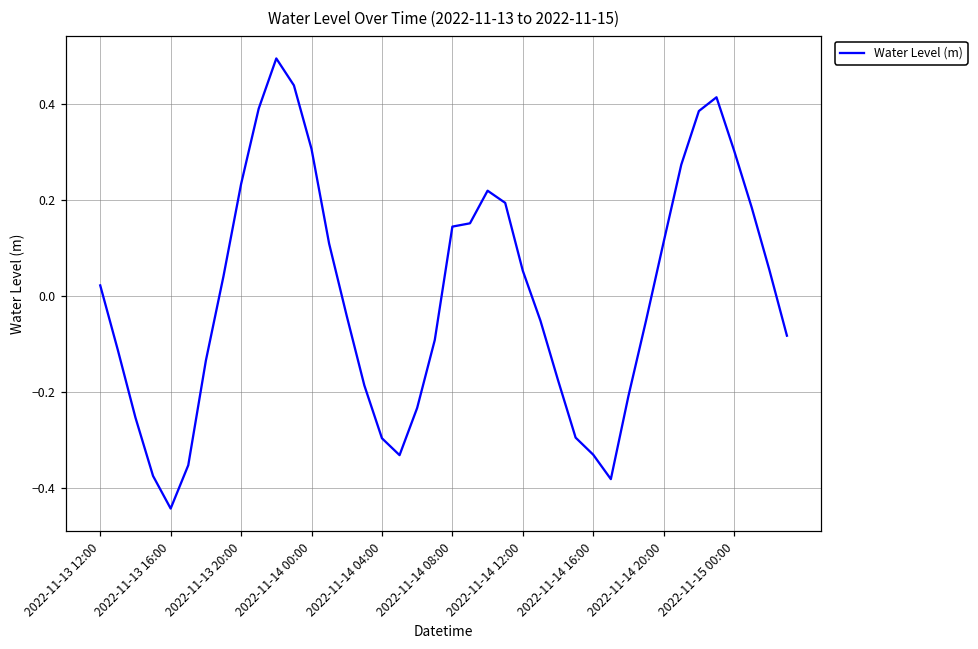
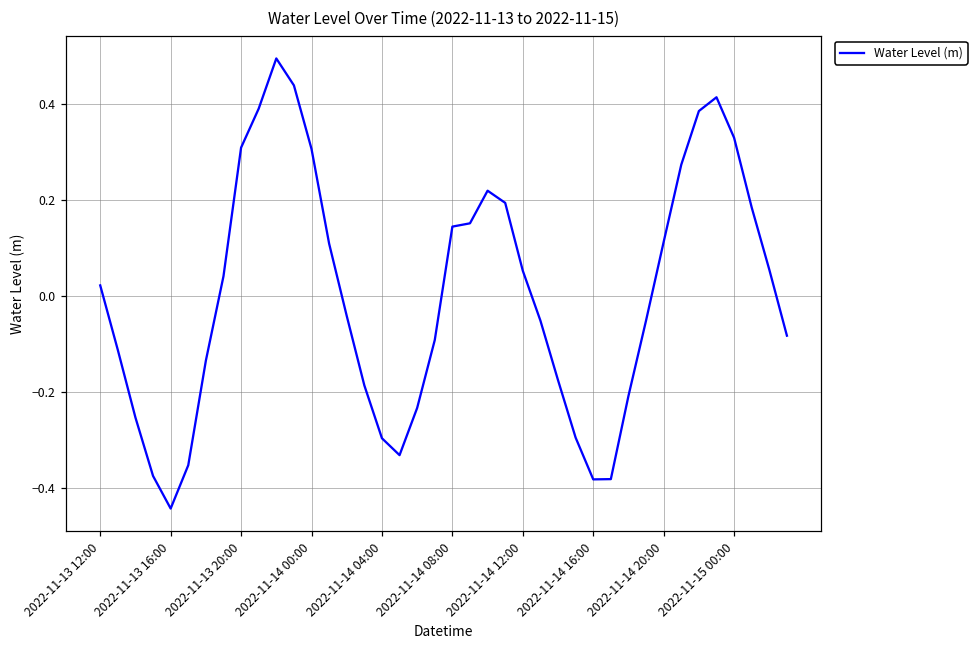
  {
    "2022-11-13 12:00": 0.02,
    "2022-11-13 16:00": -0.44,
-   "2022-11-13 20:00": 0.23,
+   "2022-11-13 20:00": 0.31,
    "2022-11-14 00:00": 0.31,
    "2022-11-14 04:00": -0.30,
    "2022-11-14 08:00": 0.14,
    "2022-11-14 12:00": 0.05,
-   "2022-11-14 16:00": -0.33,
+   "2022-11-14 16:00": -0.38,
    "2022-11-14 20:00": 0.11,
-   "2022-11-15 00:00": 0.30
+   "2022-11-15 00:00": 0.33
  }
